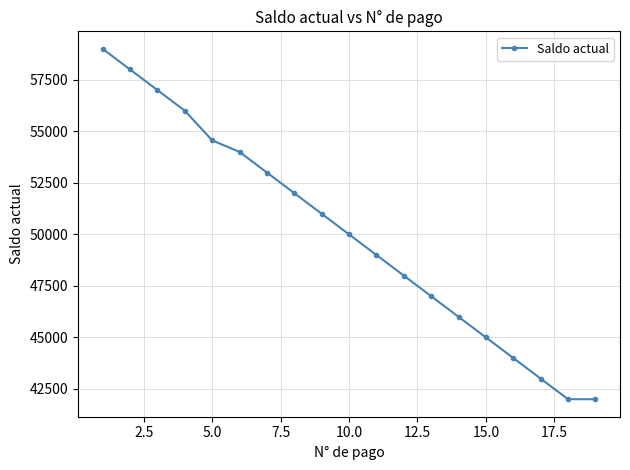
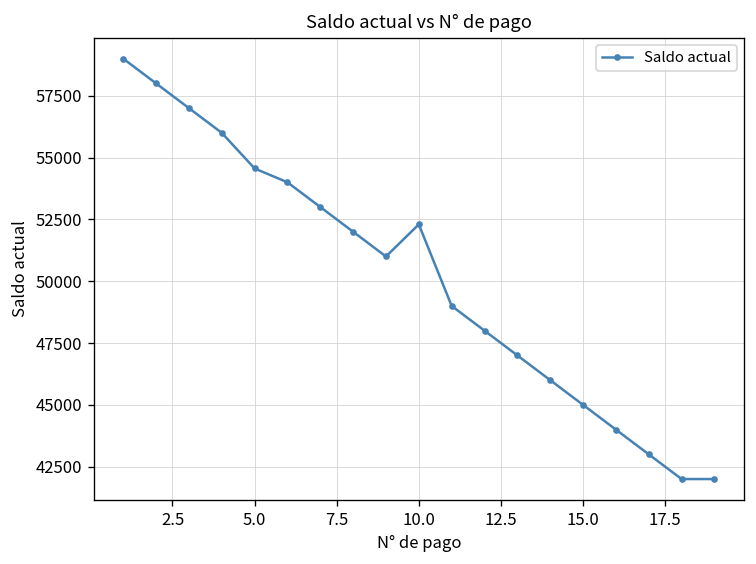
  {
    "5.0": 54600,
-   "10.0": 50000,
+   "10.0": 52300,
    "15.0": 45000
  }
